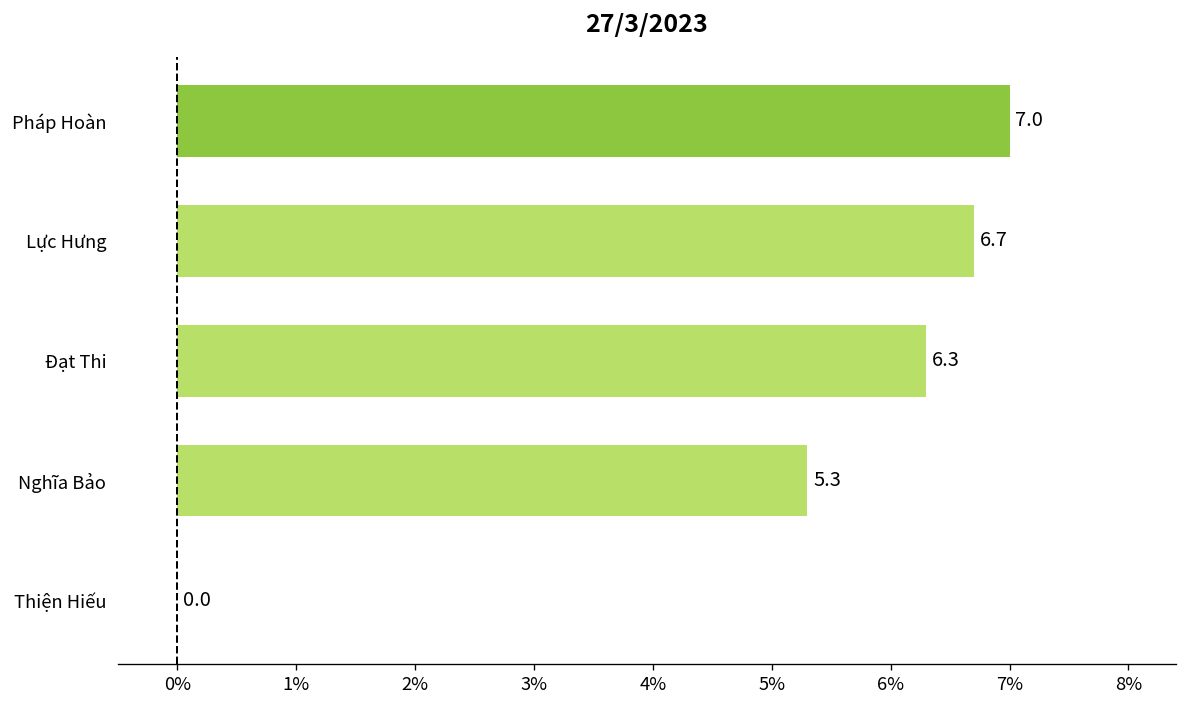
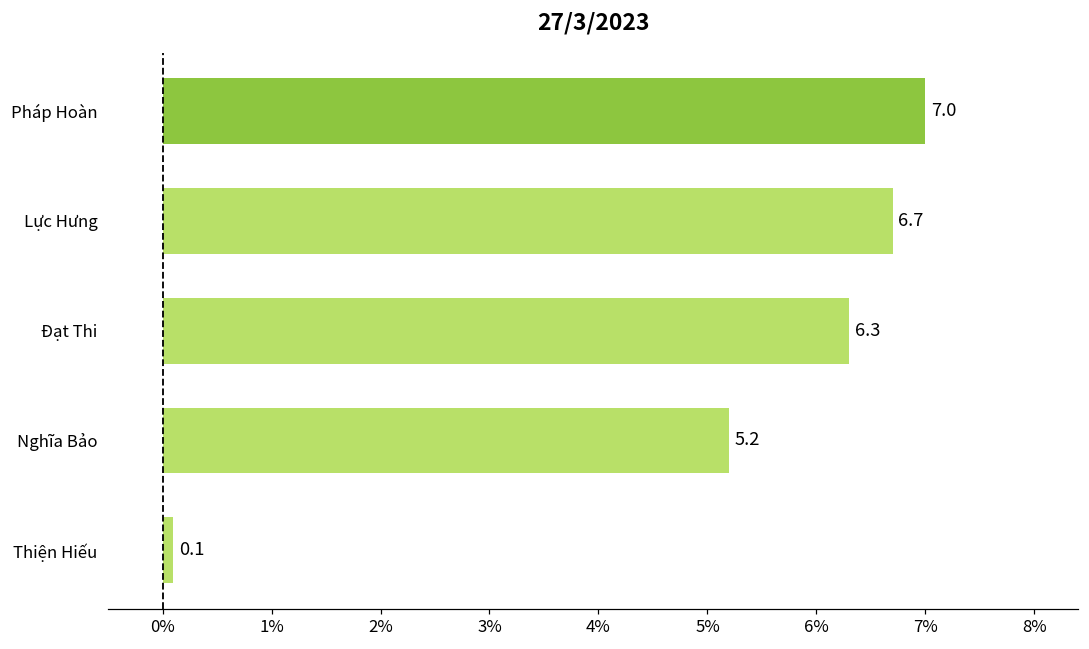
  {
    "Pháp Hoàn": 7.0,
    "Lực Hưng": 6.7,
    "Đạt Thi": 6.3,
-   "Nghĩa Bảo": 5.3,
-   "Thiện Hiếu": 0.0
+   "Nghĩa Bảo": 5.2,
+   "Thiện Hiếu": 0.1
  }
